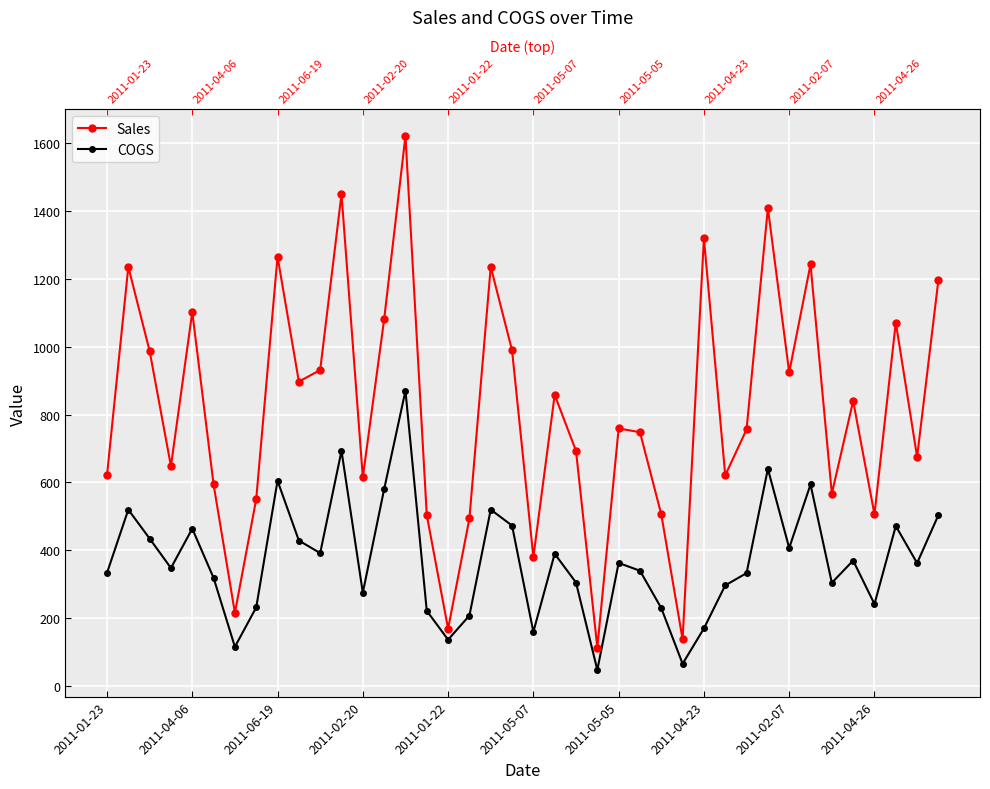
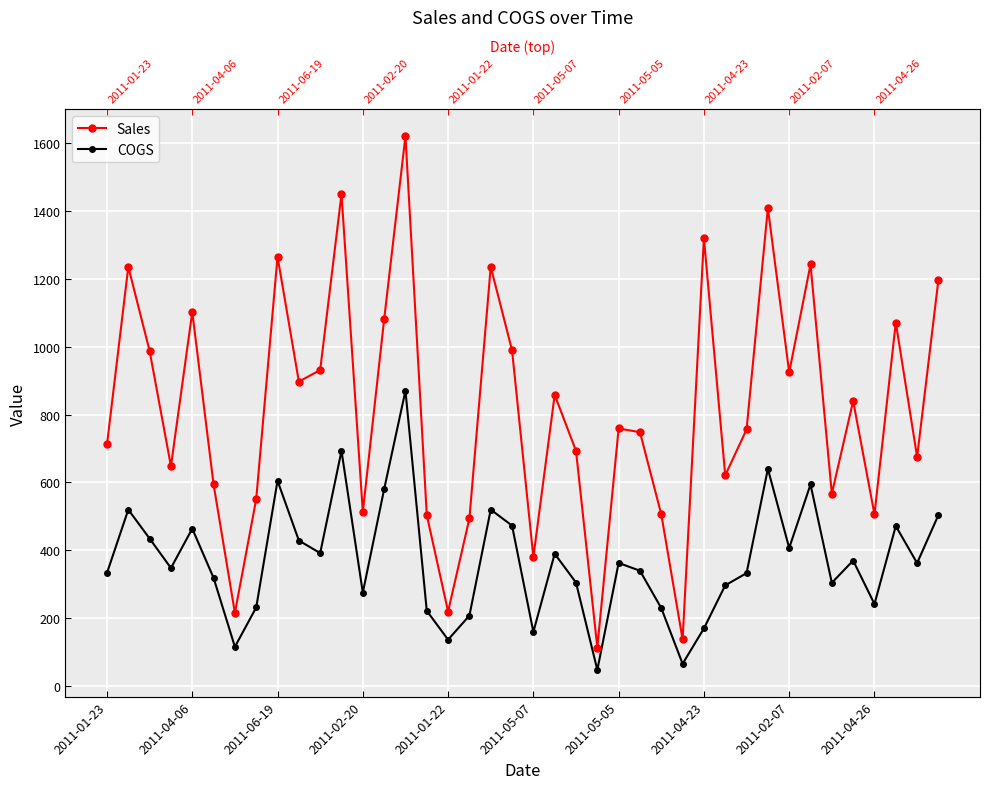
  {
    "Sales": {
-     "2011-01-23": 620,
+     "2011-01-23": 710,
      "2011-04-06": 1100,
-     "2011-02-20": 620,
-     "2011-01-22": 170,
+     "2011-02-20": 510,
+     "2011-01-22": 220,
      "2011-05-07": 380,
      "2011-04-23": 1320,
      "2011-02-07": 920
    },
    "COGS": {
      "2011-01-23": 330,
      "2011-04-06": 460,
      "2011-02-20": 280,
      "2011-01-22": 140,
      "2011-05-07": 160,
      "2011-04-23": 170,
      "2011-02-07": 410
    }
  }
